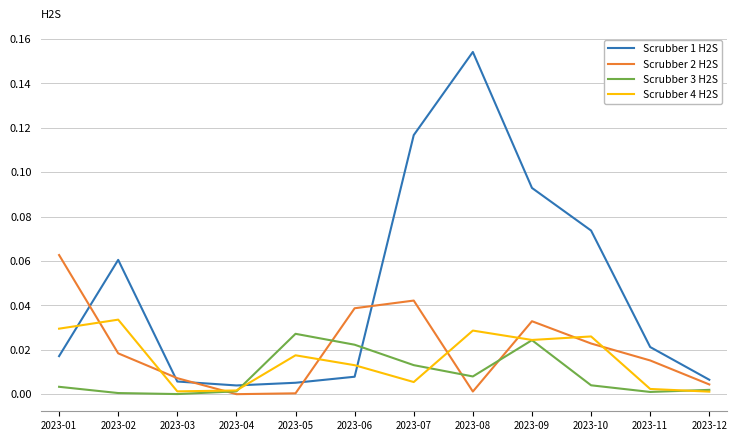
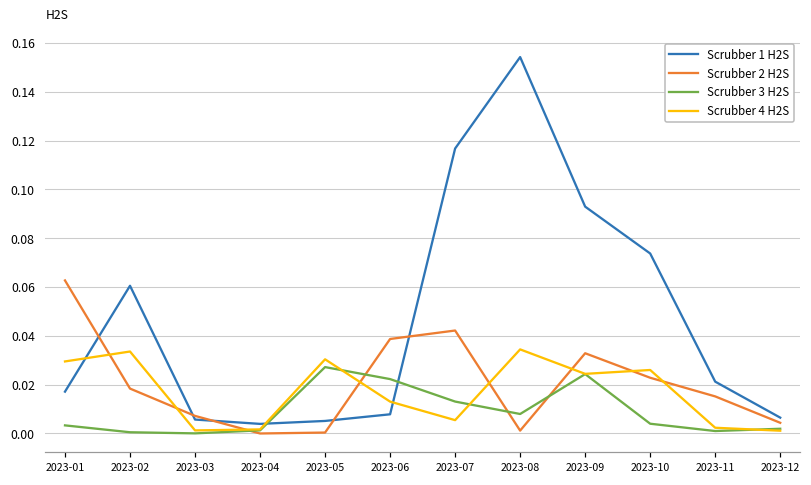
  {
    "Scrubber 1 H2S": {
      "2023-01": 0.017,
      "2023-02": 0.061,
      "2023-03": 0.006,
      "2023-04": 0.004,
      "2023-05": 0.005,
      "2023-06": 0.008,
      "2023-07": 0.117,
      "2023-08": 0.154,
      "2023-09": 0.093,
      "2023-10": 0.074,
      "2023-11": 0.021,
      "2023-12": 0.006
    },
    "Scrubber 2 H2S": {
      "2023-01": 0.063,
      "2023-02": 0.018,
      "2023-03": 0.007,
      "2023-04": 0.000,
      "2023-05": 0.000,
      "2023-06": 0.039,
      "2023-07": 0.042,
      "2023-08": 0.001,
      "2023-09": 0.033,
      "2023-10": 0.023,
      "2023-11": 0.015,
      "2023-12": 0.004
    },
    "Scrubber 3 H2S": {
      "2023-01": 0.003,
      "2023-02": 0.001,
      "2023-03": 0.000,
      "2023-05": 0.027,
      "2023-06": 0.022,
      "2023-07": 0.013,
      "2023-08": 0.008,
      "2023-10": 0.004,
      "2023-11": 0.001
    },
    "Scrubber 4 H2S": {
      "2023-01": 0.030,
      "2023-02": 0.034,
      "2023-03": 0.001,
-     "2023-05": 0.018,
+     "2023-05": 0.030,
      "2023-06": 0.013,
      "2023-07": 0.005,
-     "2023-08": 0.029,
+     "2023-08": 0.034,
      "2023-10": 0.026,
      "2023-11": 0.002
    }
  }
